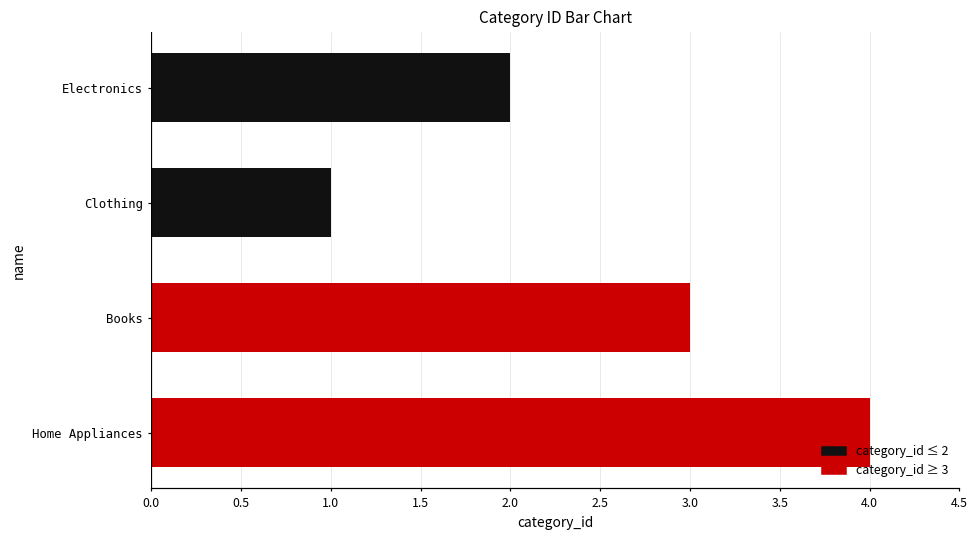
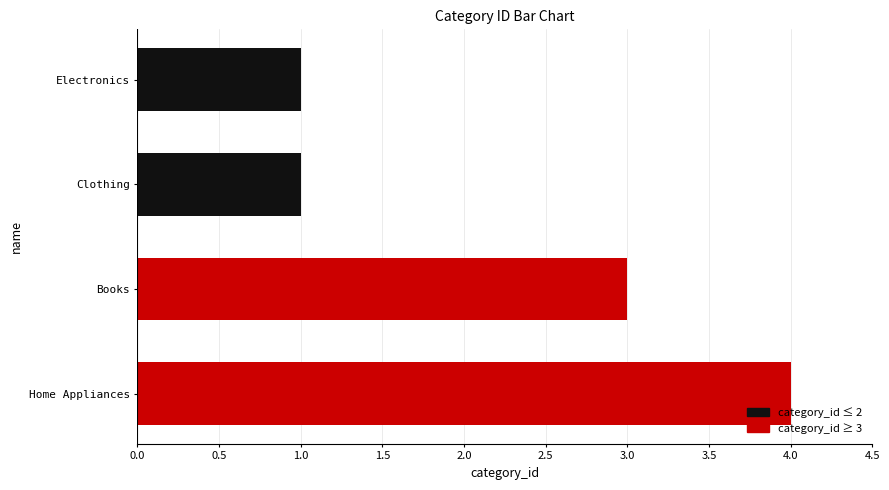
  {
-   "Electronics": 2,
+   "Electronics": 1,
    "Clothing": 1,
    "Books": 3,
    "Home Appliances": 4
  }
